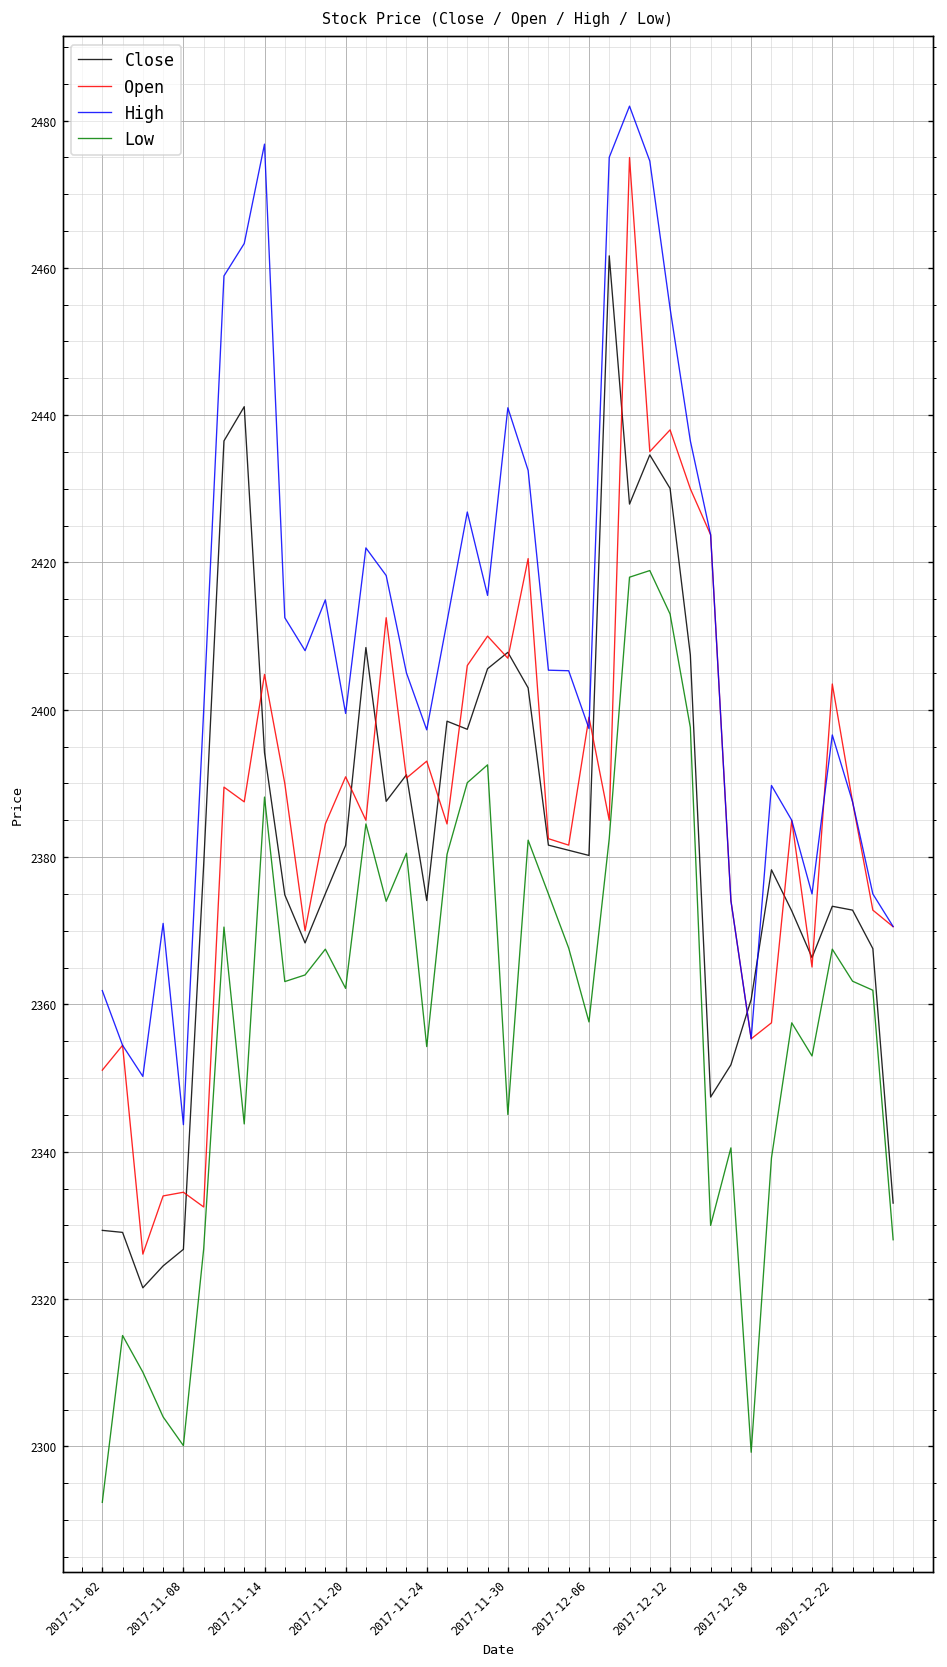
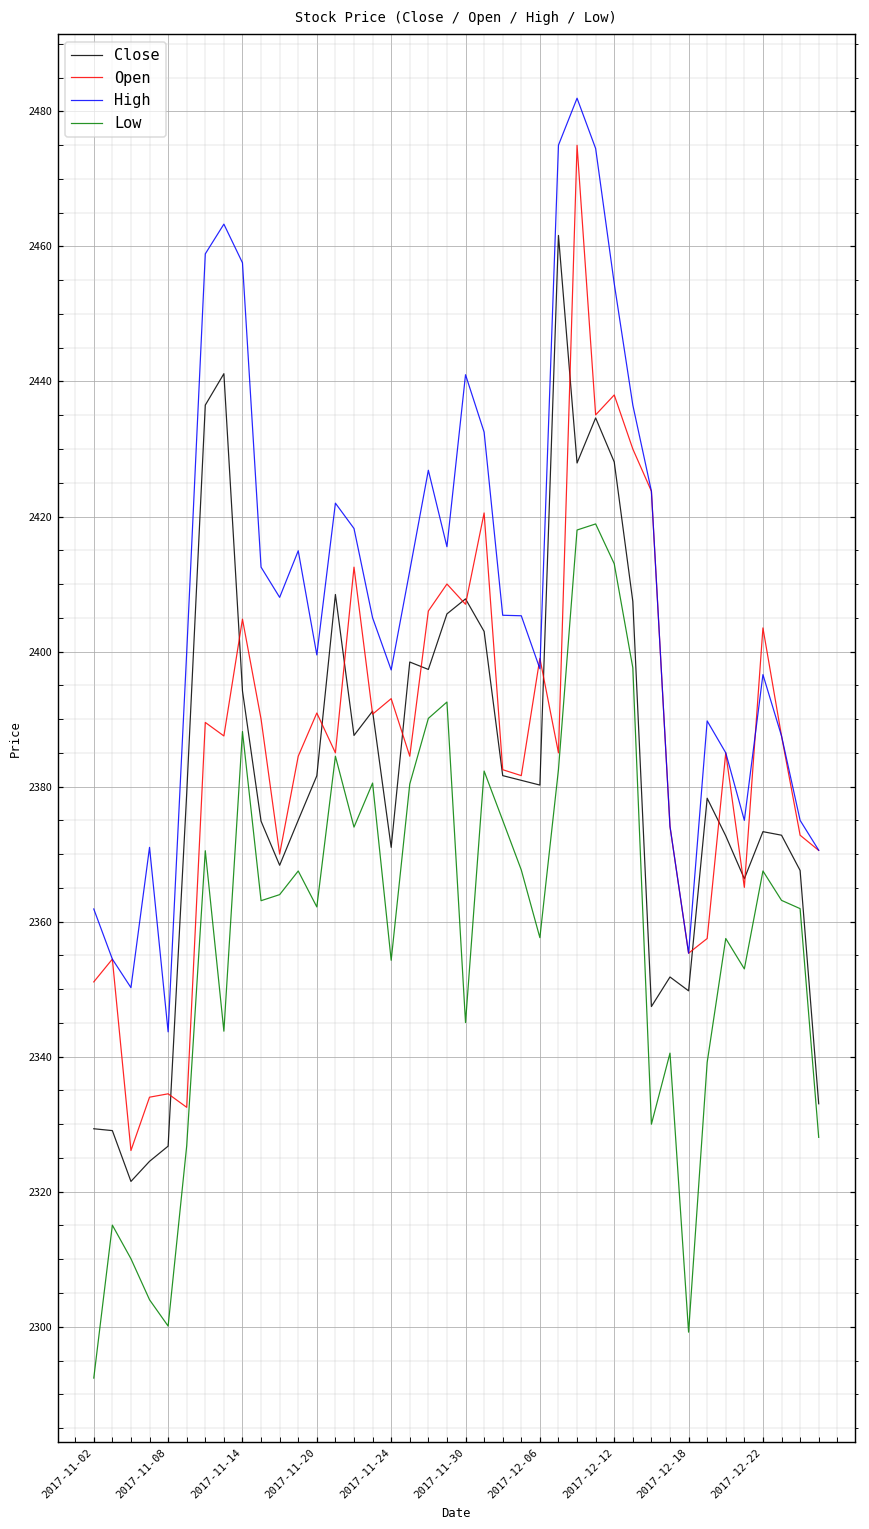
  {
    "Close": {
      "2017-11-02": 2329,
      "2017-11-08": 2327,
      "2017-11-14": 2394,
      "2017-11-20": 2382,
-     "2017-11-24": 2374,
+     "2017-11-24": 2371,
      "2017-11-30": 2408,
      "2017-12-06": 2380,
-     "2017-12-12": 2430,
-     "2017-12-18": 2361,
+     "2017-12-12": 2428,
+     "2017-12-18": 2350,
      "2017-12-22": 2373
    },
    "Open": {
      "2017-11-02": 2351,
      "2017-11-08": 2335,
      "2017-11-14": 2405,
      "2017-11-20": 2391,
      "2017-11-24": 2393,
      "2017-11-30": 2407,
      "2017-12-06": 2399,
      "2017-12-12": 2438,
      "2017-12-22": 2404
    },
    "High": {
      "2017-11-02": 2362,
      "2017-11-08": 2344,
-     "2017-11-14": 2477,
+     "2017-11-14": 2458,
      "2017-11-20": 2400,
      "2017-11-24": 2397,
      "2017-11-30": 2441,
      "2017-12-06": 2397,
      "2017-12-12": 2455,
      "2017-12-22": 2397
    },
    "Low": {
      "2017-11-02": 2292,
      "2017-11-08": 2300,
      "2017-11-14": 2388,
      "2017-11-20": 2362,
      "2017-11-24": 2354,
      "2017-11-30": 2345,
      "2017-12-06": 2358,
      "2017-12-12": 2413,
      "2017-12-18": 2299,
      "2017-12-22": 2368
    }
  }
